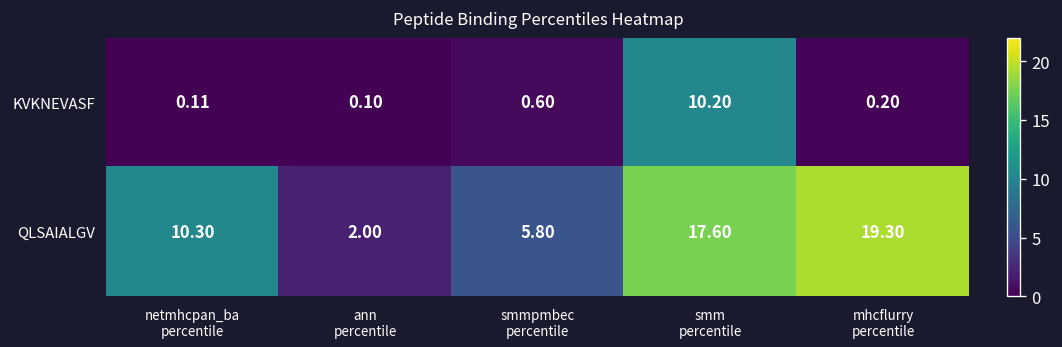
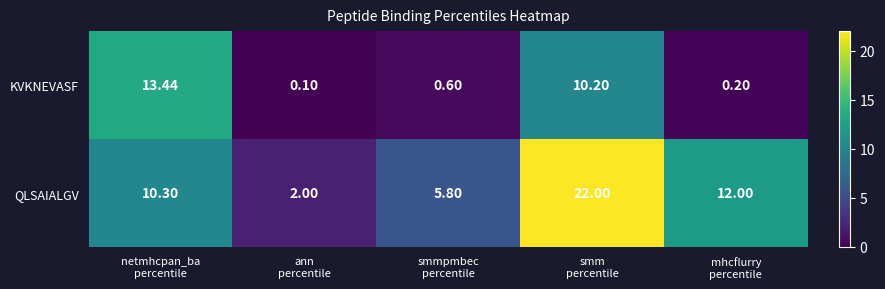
  {
    "KVKNEVASF": {
-     "netmhcpan_ba percentile": 0.11,
+     "netmhcpan_ba percentile": 13.44,
      "ann percentile": 0.10,
      "smmpmbec percentile": 0.60,
      "smm percentile": 10.20,
      "mhcflurry percentile": 0.20
    },
    "QLSAIALGV": {
      "netmhcpan_ba percentile": 10.30,
      "ann percentile": 2.00,
      "smmpmbec percentile": 5.80,
-     "smm percentile": 17.60,
-     "mhcflurry percentile": 19.30
+     "smm percentile": 22.00,
+     "mhcflurry percentile": 12.00
    }
  }
